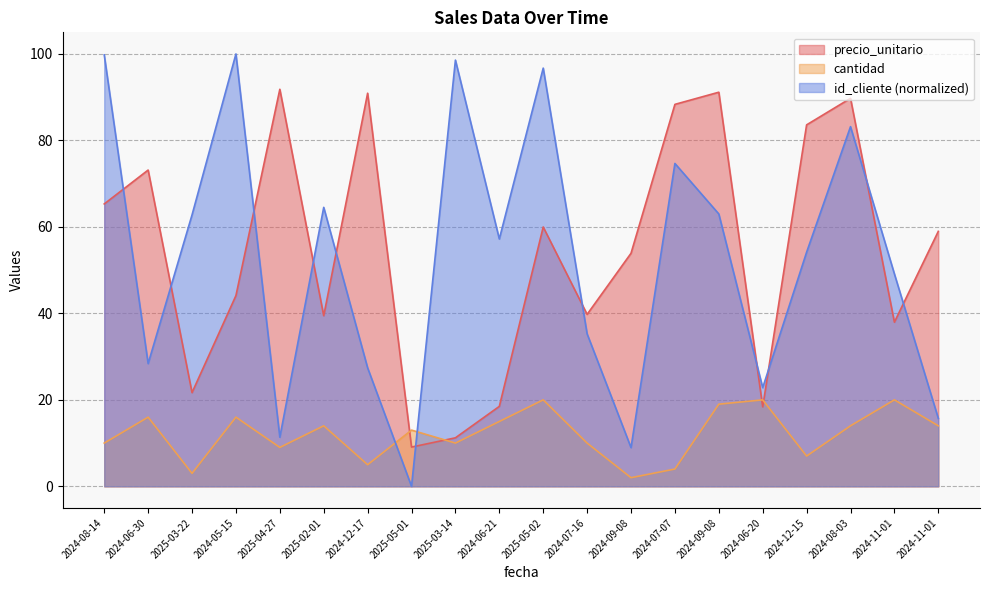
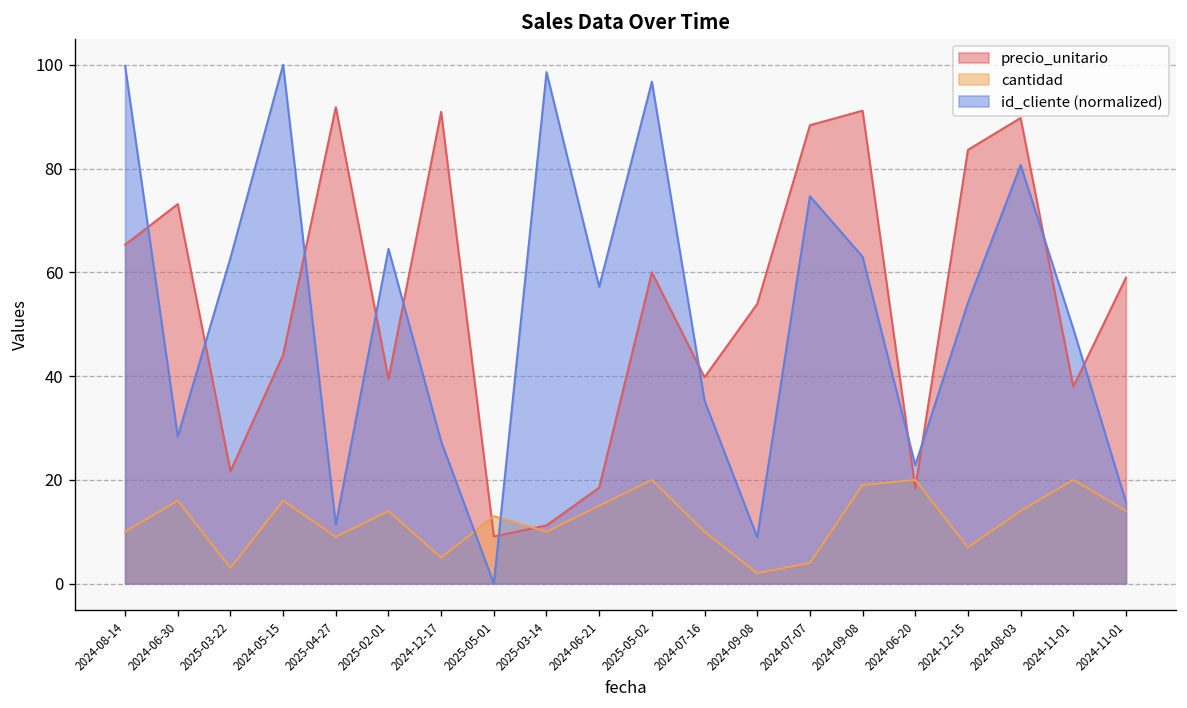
  {
    "id_cliente (normalized)": {
      "2024-08-14": 100,
      "2024-06-30": 28,
      "2025-03-22": 63,
      "2024-05-15": 100,
      "2025-04-27": 11,
      "2025-02-01": 65,
      "2024-12-17": 27,
      "2025-05-01": 0,
      "2025-03-14": 99,
      "2024-06-21": 57,
      "2025-05-02": 97,
      "2024-07-16": 35,
      "2024-07-07": 75,
      "2024-06-20": 23,
      "2024-12-15": 54,
-     "2024-08-03": 83
+     "2024-08-03": 81
    }
  }
